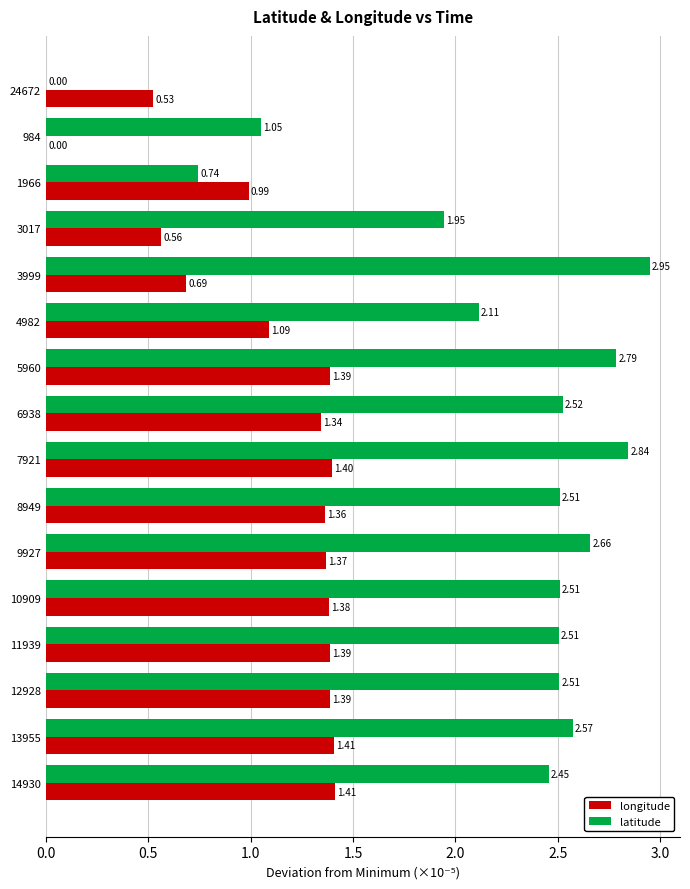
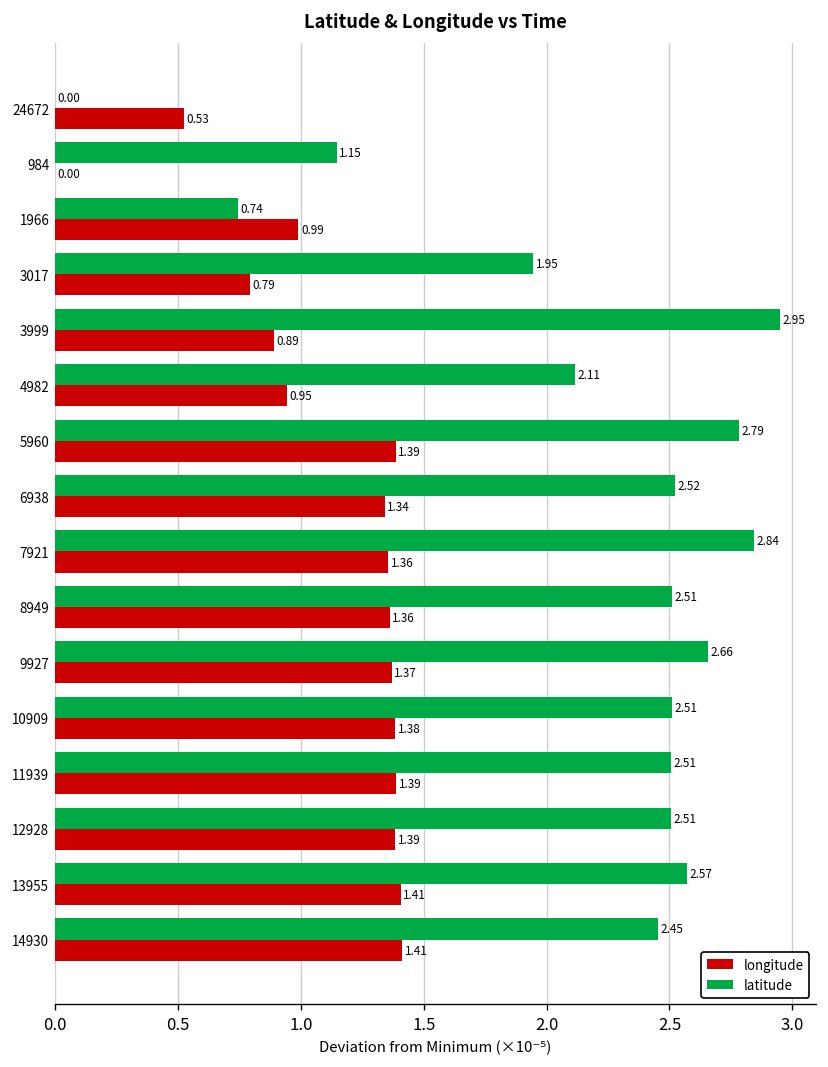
  {
    "longitude": {
      "24672": 0.53,
      "984": 0.00,
      "1966": 0.99,
-     "3017": 0.56,
-     "3999": 0.69,
-     "4982": 1.09,
+     "3017": 0.79,
+     "3999": 0.89,
+     "4982": 0.95,
      "5960": 1.39,
      "6938": 1.34,
-     "7921": 1.40,
+     "7921": 1.36,
      "8949": 1.36,
      "9927": 1.37,
      "10909": 1.38,
      "11939": 1.39,
      "12928": 1.39,
      "13955": 1.41,
      "14930": 1.41
    },
    "latitude": {
      "24672": 0.00,
-     "984": 1.05,
+     "984": 1.15,
      "1966": 0.74,
      "3017": 1.95,
      "3999": 2.95,
      "4982": 2.11,
      "5960": 2.79,
      "6938": 2.52,
      "7921": 2.84,
      "8949": 2.51,
      "9927": 2.66,
      "10909": 2.51,
      "11939": 2.51,
      "12928": 2.51,
      "13955": 2.57,
      "14930": 2.45
    }
  }
